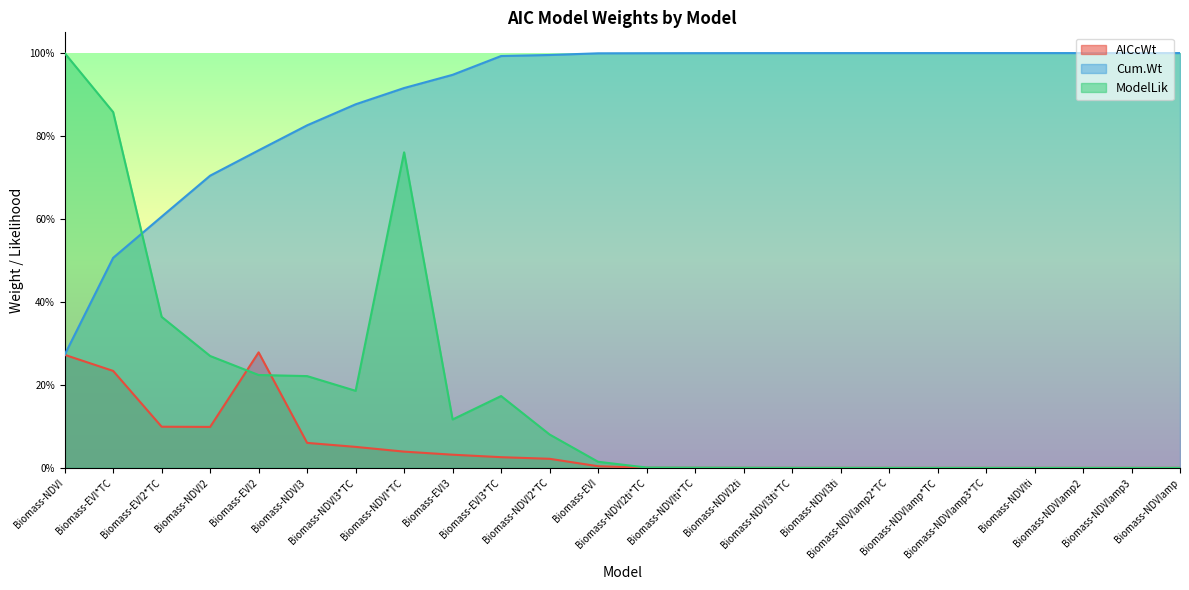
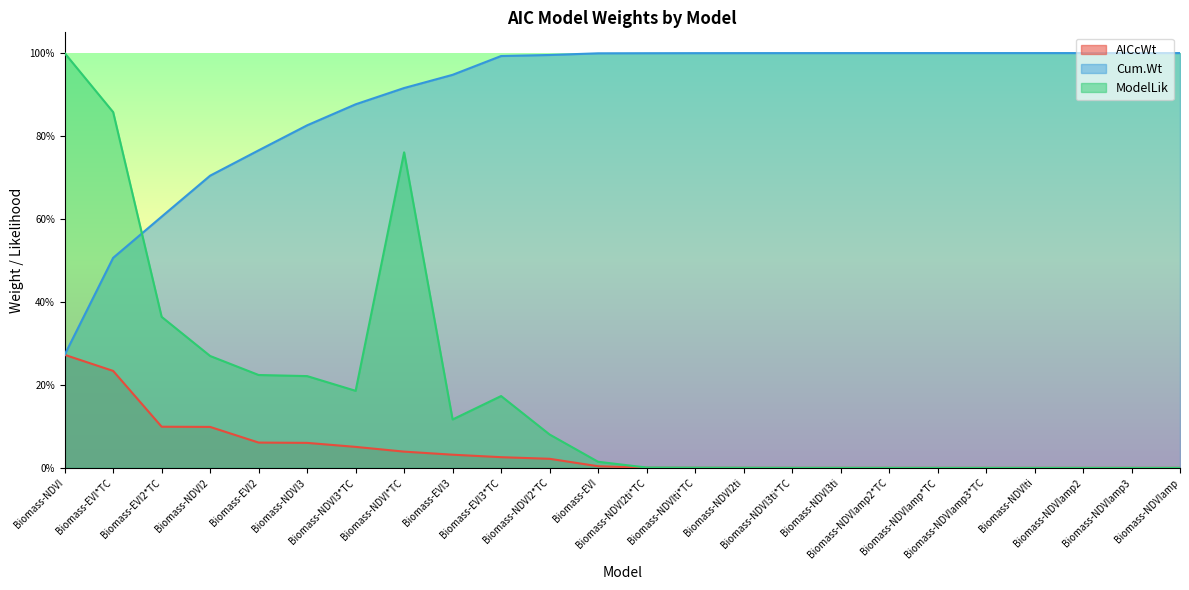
  {
    "AICcWt": {
      "Biomass-EVI*TC": "23%",
      "Biomass-EVI2*TC": "10%",
      "Biomass-NDVI2": "10%",
-     "Biomass-EVI2": "28%",
+     "Biomass-EVI2": "6%",
      "Biomass-NDVI3": "6%",
      "Biomass-NDVI3*TC": "5%",
      "Biomass-NDVI*TC": "4%",
      "Biomass-EVI3": "3%",
      "Biomass-EVI3*TC": "3%",
      "Biomass-NDVI2*TC": "2%",
      "Biomass-EVI": "0%"
    },
    "Cum.Wt": {
      "Biomass-EVI*TC": "51%",
      "Biomass-EVI2*TC": "61%",
      "Biomass-NDVI2": "70%",
      "Biomass-EVI2": "77%",
      "Biomass-NDVI3": "83%",
      "Biomass-NDVI3*TC": "88%",
      "Biomass-NDVI*TC": "92%",
      "Biomass-EVI3": "95%",
      "Biomass-EVI3*TC": "99%",
      "Biomass-NDVI2*TC": "100%",
      "Biomass-EVI": "100%",
      "Biomass-NDVI2ti*TC": "100%",
      "Biomass-NDVIti*TC": "100%",
      "Biomass-NDVI2ti": "100%",
      "Biomass-NDVI3ti*TC": "100%",
      "Biomass-NDVI3ti": "100%",
      "Biomass-NDVIamp2*TC": "100%",
      "Biomass-NDVIamp*TC": "100%",
      "Biomass-NDVIamp3*TC": "100%",
      "Biomass-NDVIti": "100%",
      "Biomass-NDVIamp": "100%"
    },
    "ModelLik": {
      "Biomass-NDVI": "100%",
      "Biomass-EVI*TC": "86%",
      "Biomass-EVI2*TC": "36%",
      "Biomass-NDVI2": "27%",
      "Biomass-EVI2": "22%",
      "Biomass-NDVI3": "22%",
      "Biomass-NDVI3*TC": "19%",
      "Biomass-NDVI*TC": "76%",
      "Biomass-EVI3": "12%",
      "Biomass-EVI3*TC": "17%",
      "Biomass-NDVI2*TC": "8%",
      "Biomass-EVI": "1%"
    }
  }
